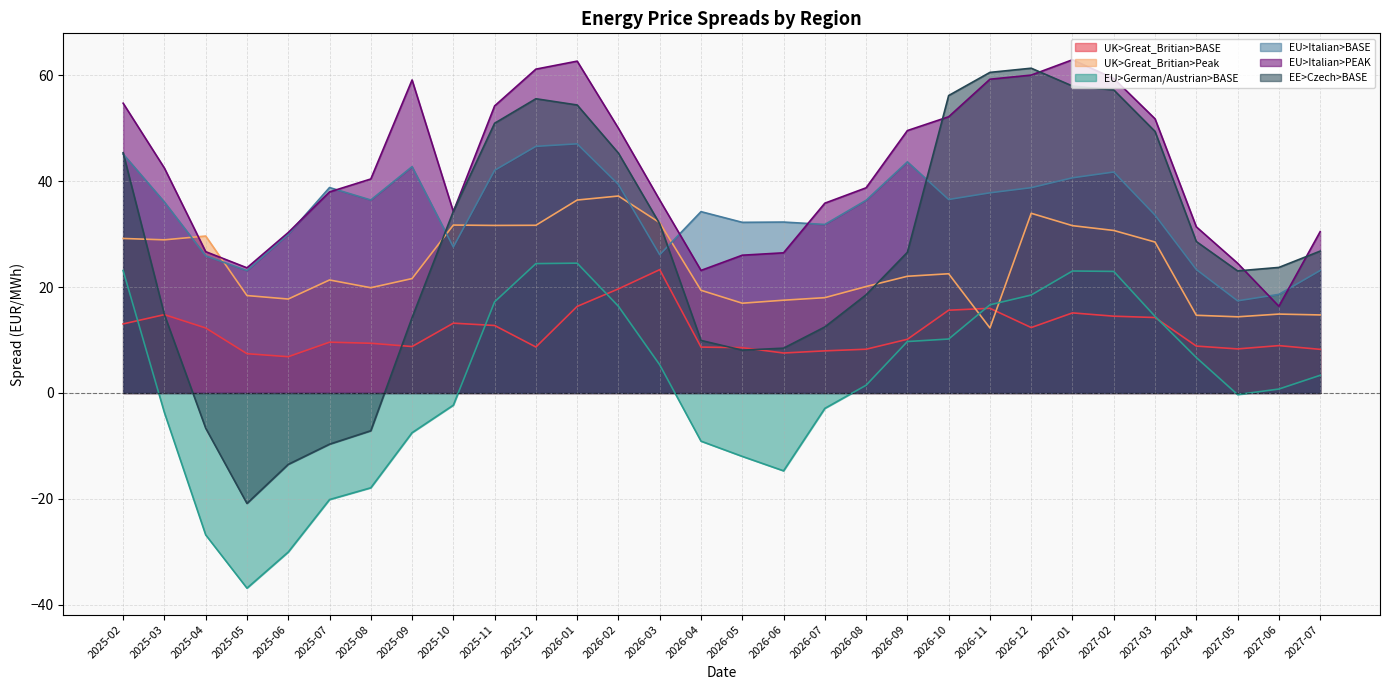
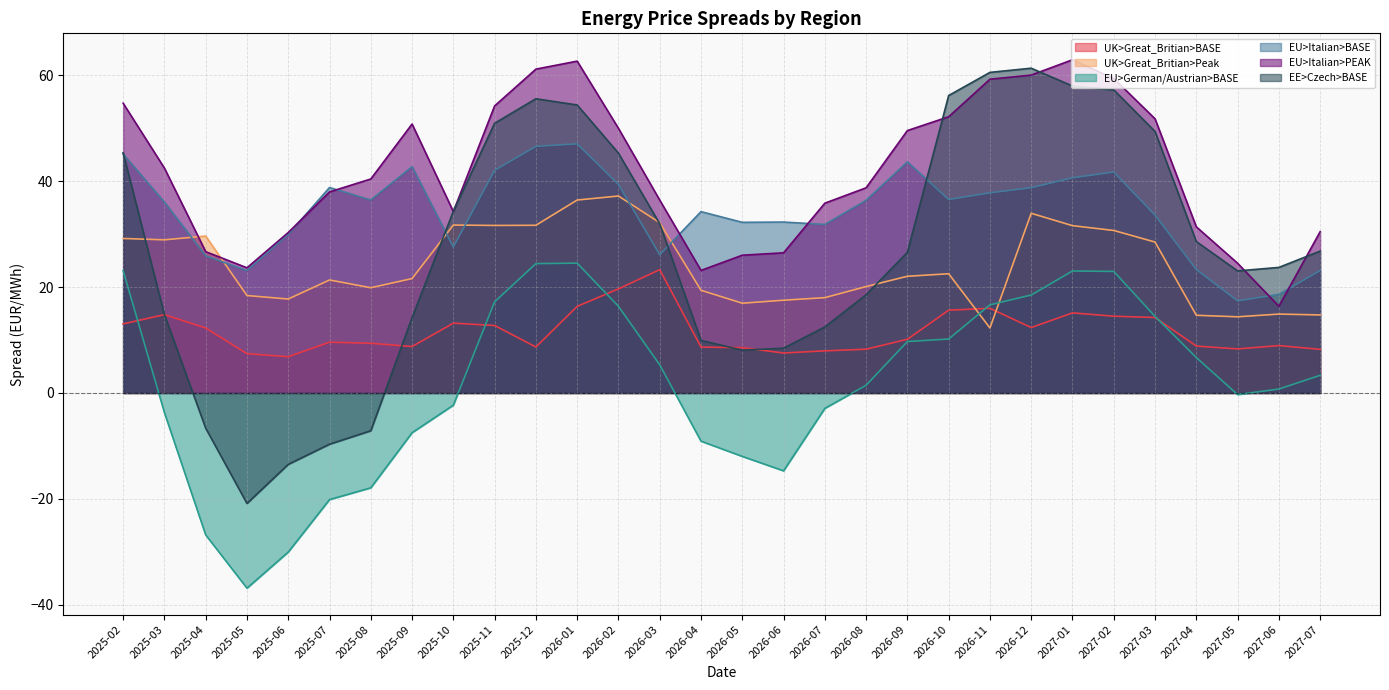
  {
    "UK>Great_Britian>BASE": {
      "2025-02": 13,
      "2025-04": 12,
      "2025-05": 7,
      "2025-06": 7,
      "2025-07": 10,
      "2025-08": 9,
      "2025-09": 9,
      "2025-10": 13,
      "2025-11": 13,
      "2025-12": 9,
      "2026-01": 16,
      "2026-02": 20,
      "2026-03": 23,
      "2026-04": 9,
      "2026-06": 8,
      "2026-07": 8,
      "2026-08": 8,
      "2026-10": 16,
      "2026-11": 16,
      "2026-12": 12,
      "2027-01": 15,
      "2027-02": 15,
      "2027-04": 9,
      "2027-05": 8,
      "2027-06": 9,
      "2027-07": 8
    },
    "UK>Great_Britian>Peak": {
      "2025-02": 29,
      "2025-03": 29,
      "2025-04": 30,
      "2025-05": 18,
      "2025-06": 18,
      "2025-07": 21,
      "2025-08": 20,
      "2025-09": 22,
      "2025-10": 32,
      "2025-11": 32,
      "2025-12": 32,
      "2026-01": 36,
      "2026-02": 37,
      "2026-04": 19,
      "2026-05": 17,
      "2026-06": 18,
      "2026-07": 18,
      "2026-08": 20,
      "2026-09": 22,
      "2026-10": 23,
      "2026-11": 12,
      "2026-12": 34,
      "2027-01": 32,
      "2027-02": 31,
      "2027-03": 29,
      "2027-04": 15,
      "2027-05": 14,
      "2027-06": 15,
      "2027-07": 15
    },
    "EU>Italian>PEAK": {
      "2025-02": 55,
      "2025-03": 42,
      "2025-04": 27,
      "2025-05": 24,
      "2025-07": 38,
      "2025-08": 40,
-     "2025-09": 59,
+     "2025-09": 51,
      "2025-11": 54,
      "2025-12": 61,
      "2026-01": 63,
      "2026-02": 50,
      "2026-03": 36,
      "2026-04": 23,
      "2026-05": 26,
      "2026-06": 26,
      "2026-07": 36,
      "2026-08": 39,
      "2026-09": 50,
      "2026-10": 52,
      "2026-11": 59,
      "2026-12": 60,
      "2027-03": 52,
      "2027-04": 31,
      "2027-05": 25,
      "2027-06": 16,
      "2027-07": 30
    }
  }
